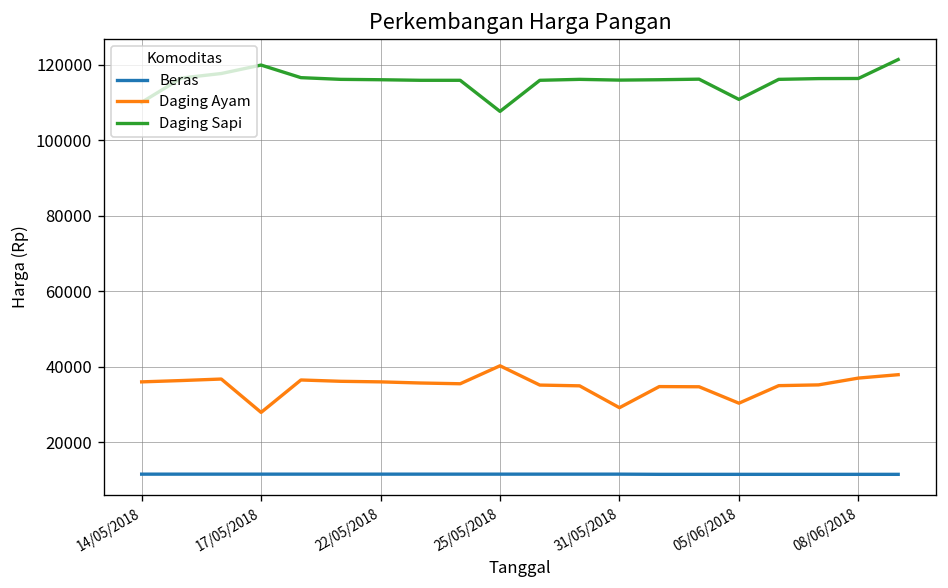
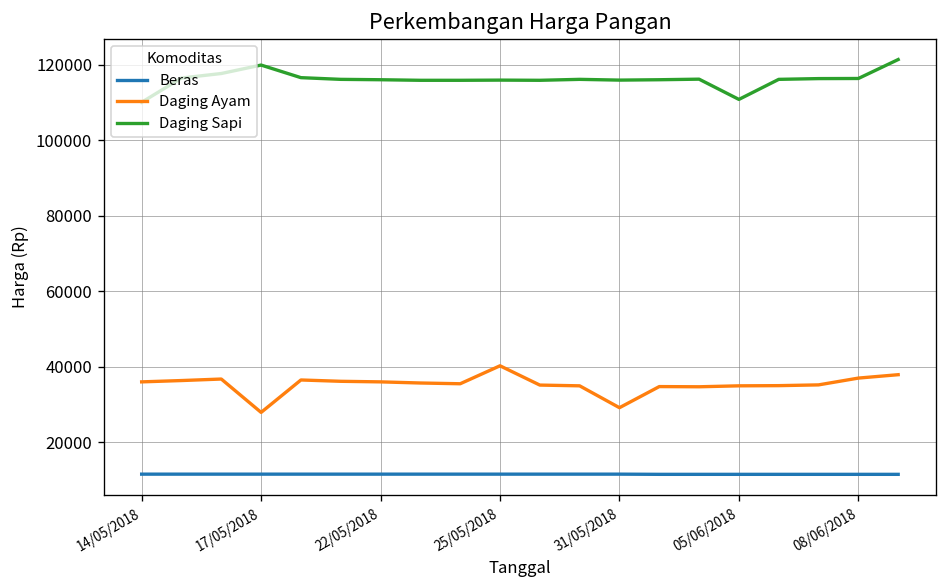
  {
    "Beras": {
      "14/05/2018": 12000,
      "17/05/2018": 12000,
      "22/05/2018": 12000,
      "25/05/2018": 12000,
      "31/05/2018": 12000,
      "05/06/2018": 11000,
      "08/06/2018": 11000
    },
    "Daging Ayam": {
      "14/05/2018": 36000,
      "17/05/2018": 28000,
      "22/05/2018": 36000,
      "25/05/2018": 40000,
      "31/05/2018": 29000,
-     "05/06/2018": 30000,
+     "05/06/2018": 35000,
      "08/06/2018": 37000
    },
    "Daging Sapi": {
      "17/05/2018": 120000,
      "22/05/2018": 116000,
-     "25/05/2018": 108000,
+     "25/05/2018": 116000,
      "31/05/2018": 116000,
      "05/06/2018": 111000,
      "08/06/2018": 116000
    }
  }
